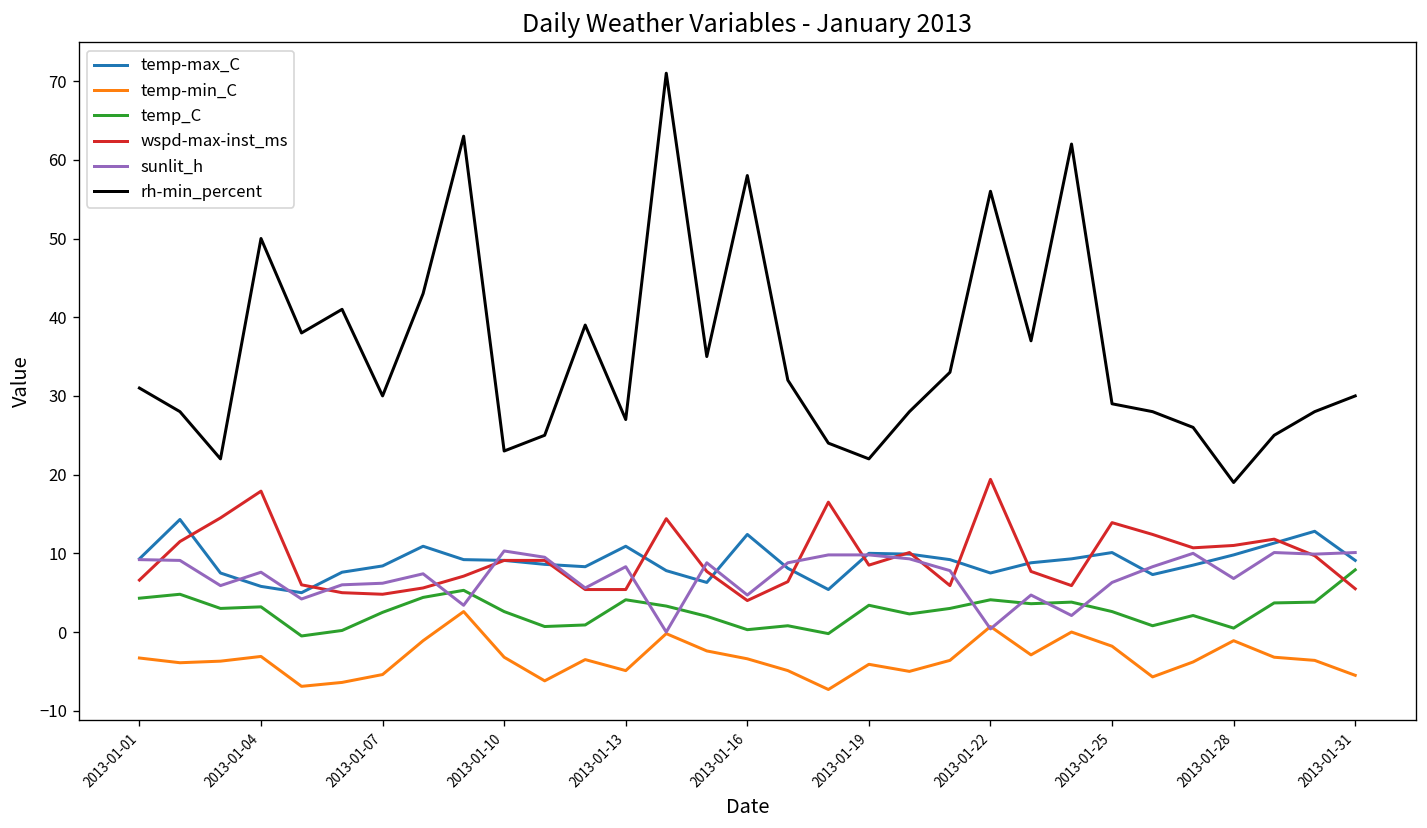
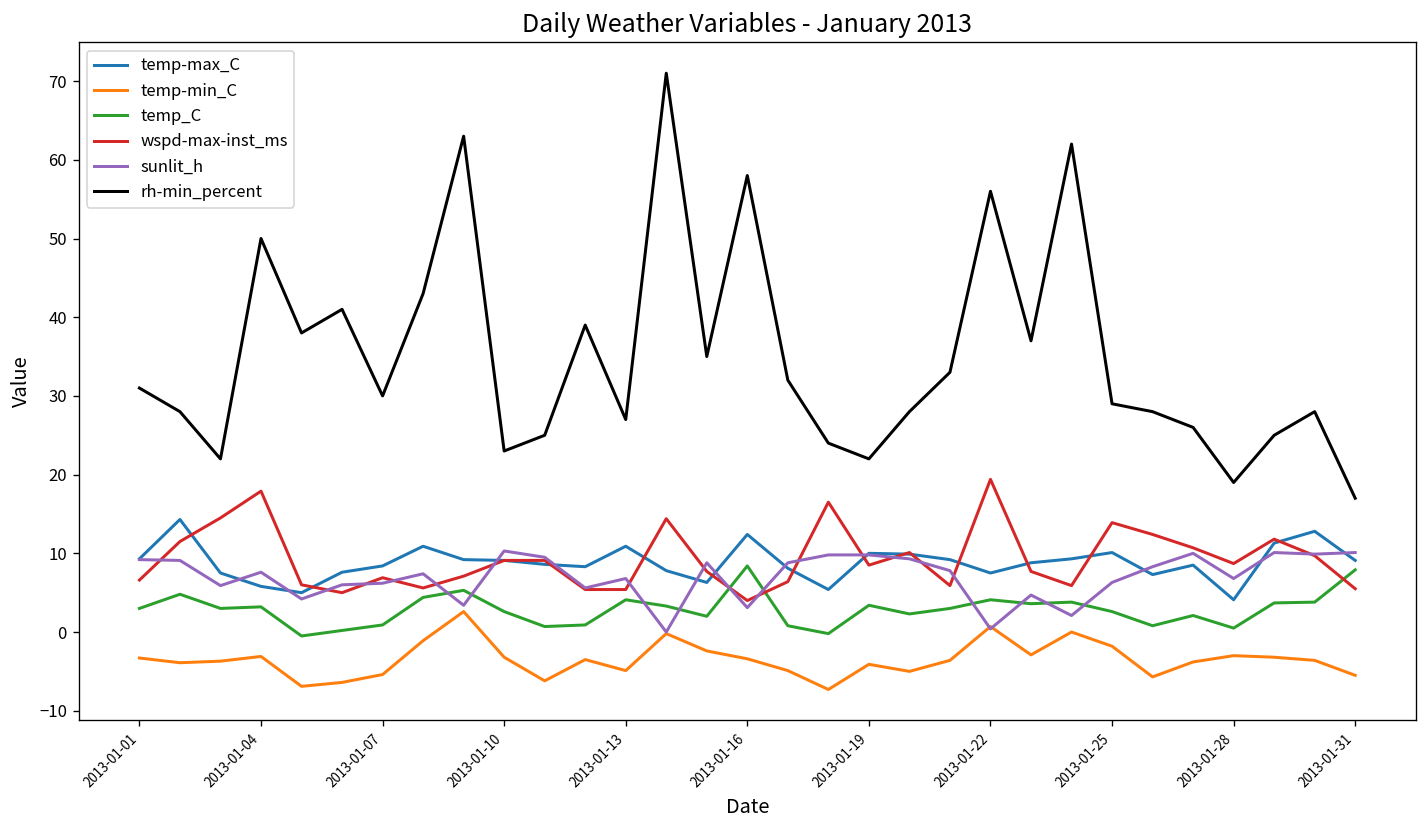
  {
    "temp-max_C": {
      "2013-01-04": 6,
      "2013-01-07": 8,
      "2013-01-13": 11,
      "2013-01-16": 12,
      "2013-01-22": 8,
      "2013-01-25": 10,
-     "2013-01-28": 10,
+     "2013-01-28": 4,
      "2013-01-31": 9
    },
    "temp-min_C": {
      "2013-01-01": -3,
      "2013-01-04": -3,
      "2013-01-07": -5,
      "2013-01-10": -3,
      "2013-01-13": -5,
      "2013-01-16": -3,
      "2013-01-19": -4,
      "2013-01-25": -2,
-     "2013-01-28": -1,
+     "2013-01-28": -3,
      "2013-01-31": -6
    },
    "temp_C": {
-     "2013-01-01": 4,
+     "2013-01-01": 3,
      "2013-01-04": 3,
-     "2013-01-07": 3,
+     "2013-01-07": 1,
      "2013-01-10": 3,
      "2013-01-13": 4,
-     "2013-01-16": 0,
+     "2013-01-16": 8,
      "2013-01-19": 3,
      "2013-01-22": 4,
      "2013-01-25": 3,
      "2013-01-28": 1,
      "2013-01-31": 8
    },
    "wspd-max-inst_ms": {
      "2013-01-01": 7,
      "2013-01-04": 18,
-     "2013-01-07": 5,
+     "2013-01-07": 7,
      "2013-01-13": 5,
      "2013-01-16": 4,
      "2013-01-19": 9,
      "2013-01-22": 19,
      "2013-01-25": 14,
-     "2013-01-28": 11,
+     "2013-01-28": 9,
      "2013-01-31": 6
    },
    "sunlit_h": {
      "2013-01-04": 8,
      "2013-01-07": 6,
      "2013-01-10": 10,
-     "2013-01-13": 8,
-     "2013-01-16": 5,
+     "2013-01-13": 7,
+     "2013-01-16": 3,
      "2013-01-25": 6,
      "2013-01-28": 7,
      "2013-01-31": 10
    },
    "rh-min_percent": {
      "2013-01-01": 31,
      "2013-01-04": 50,
      "2013-01-07": 30,
      "2013-01-10": 23,
      "2013-01-13": 27,
      "2013-01-16": 58,
      "2013-01-19": 22,
      "2013-01-22": 56,
      "2013-01-25": 29,
      "2013-01-28": 19,
-     "2013-01-31": 30
+     "2013-01-31": 17
    }
  }
